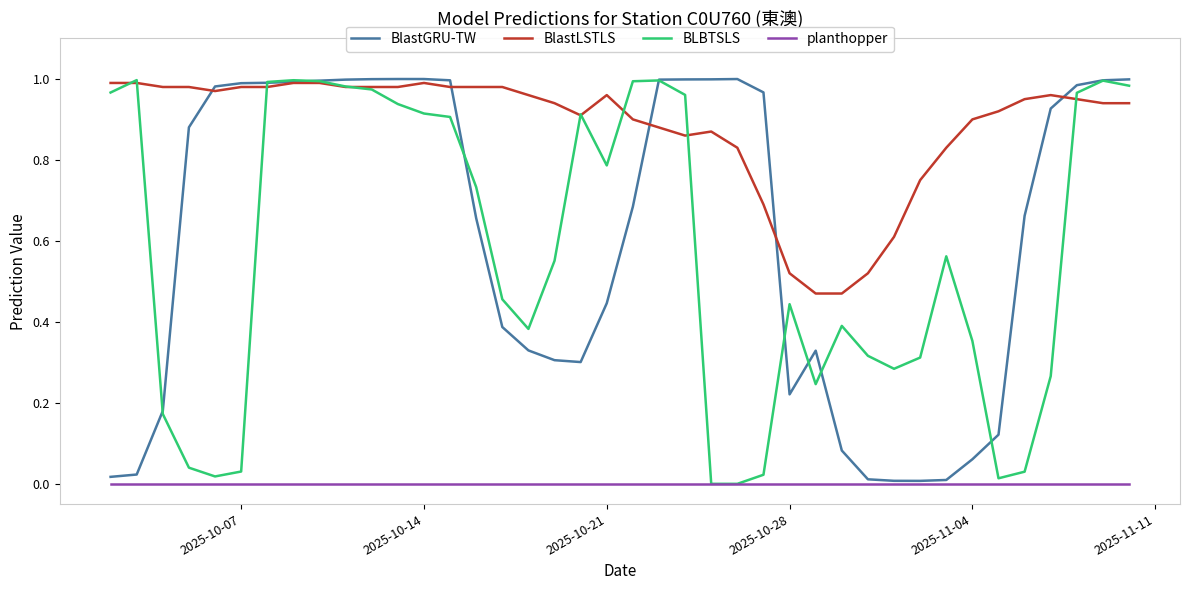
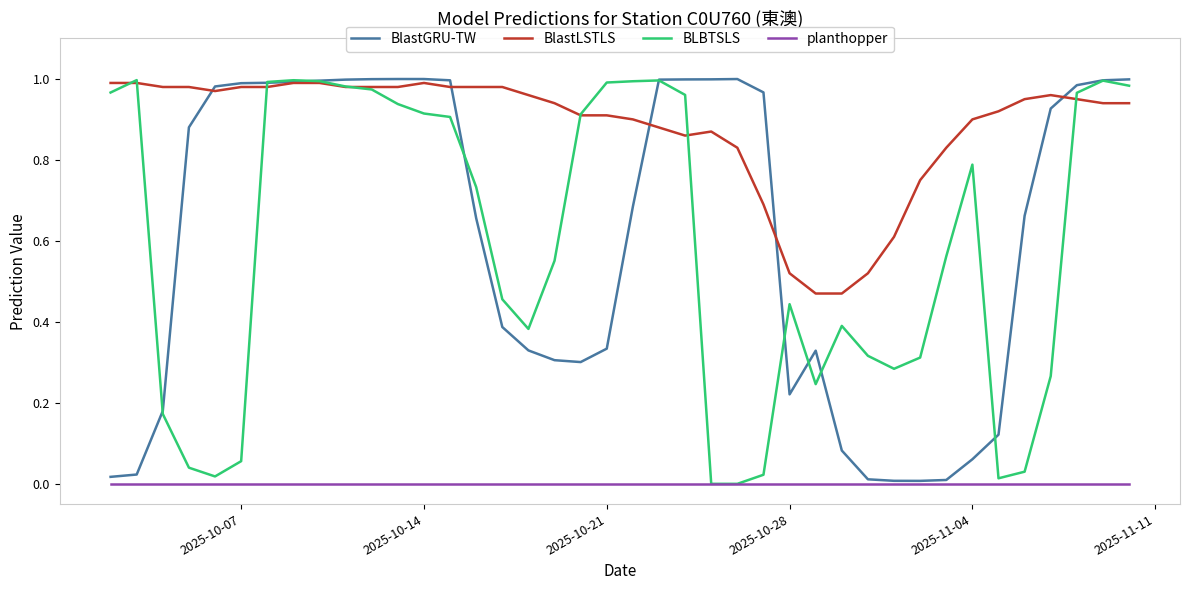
  {
    "BlastGRU-TW": {
      "2025-10-07": 0.99,
      "2025-10-14": 1.00,
-     "2025-10-21": 0.45,
+     "2025-10-21": 0.33,
      "2025-10-28": 0.22,
      "2025-11-04": 0.06
    },
    "BlastLSTLS": {
      "2025-10-07": 0.98,
      "2025-10-14": 0.99,
-     "2025-10-21": 0.96,
+     "2025-10-21": 0.91,
      "2025-10-28": 0.52,
      "2025-11-04": 0.90
    },
    "BLBTSLS": {
-     "2025-10-07": 0.03,
+     "2025-10-07": 0.06,
      "2025-10-14": 0.91,
-     "2025-10-21": 0.79,
+     "2025-10-21": 0.99,
      "2025-10-28": 0.44,
-     "2025-11-04": 0.35
+     "2025-11-04": 0.79
    },
    "planthopper": {
      "2025-10-07": 0.00,
      "2025-10-14": 0.00,
      "2025-10-21": 0.00,
      "2025-10-28": 0.00,
      "2025-11-04": 0.00
    }
  }
